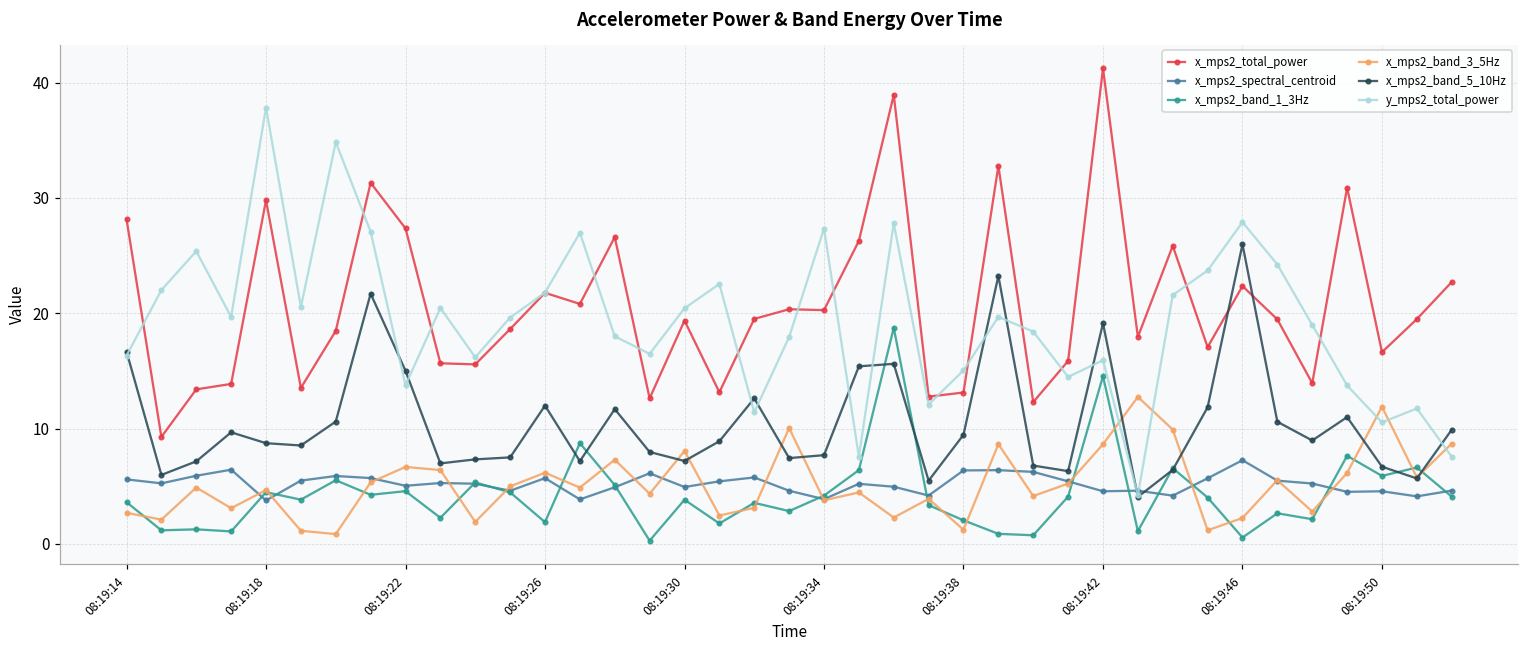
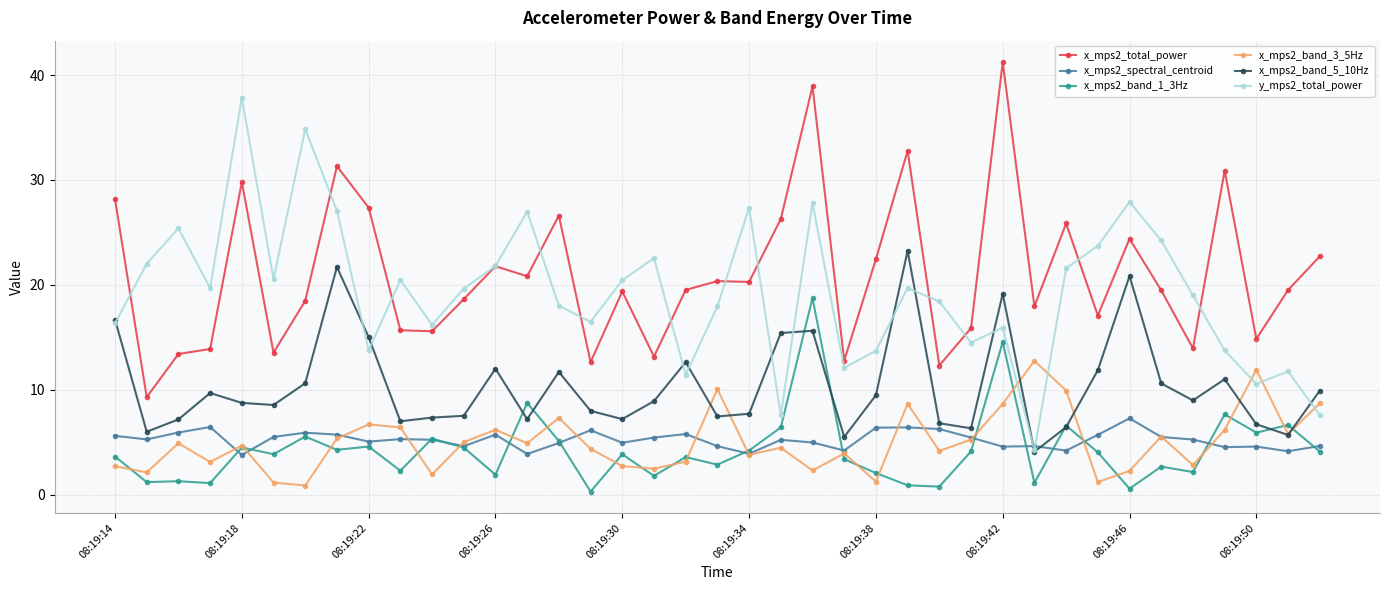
  {
    "x_mps2_total_power": {
      "08:19:14": 28.2,
      "08:19:18": 29.8,
      "08:19:22": 27.4,
      "08:19:30": 19.4,
      "08:19:34": 20.3,
-     "08:19:38": 13.1,
+     "08:19:38": 22.4,
      "08:19:42": 41.2,
-     "08:19:46": 22.4,
-     "08:19:50": 16.6
+     "08:19:46": 24.4,
+     "08:19:50": 14.8
    },
    "x_mps2_band_3_5Hz": {
      "08:19:14": 2.7,
      "08:19:22": 6.7,
      "08:19:26": 6.2,
-     "08:19:30": 8.1,
+     "08:19:30": 2.7,
      "08:19:38": 1.2,
      "08:19:42": 8.6,
      "08:19:46": 2.3,
      "08:19:50": 11.9
    },
    "x_mps2_band_5_10Hz": {
      "08:19:14": 16.7,
      "08:19:18": 8.7,
      "08:19:22": 15.0,
      "08:19:26": 12.0,
      "08:19:30": 7.2,
      "08:19:34": 7.7,
      "08:19:38": 9.5,
      "08:19:42": 19.1,
-     "08:19:46": 26.0,
+     "08:19:46": 20.8,
      "08:19:50": 6.7
    },
    "y_mps2_total_power": {
      "08:19:14": 16.3,
      "08:19:18": 37.8,
      "08:19:22": 13.8,
      "08:19:30": 20.4,
      "08:19:34": 27.3,
-     "08:19:38": 15.1,
+     "08:19:38": 13.7,
      "08:19:42": 15.9,
      "08:19:46": 27.9,
      "08:19:50": 10.5
    }
  }
